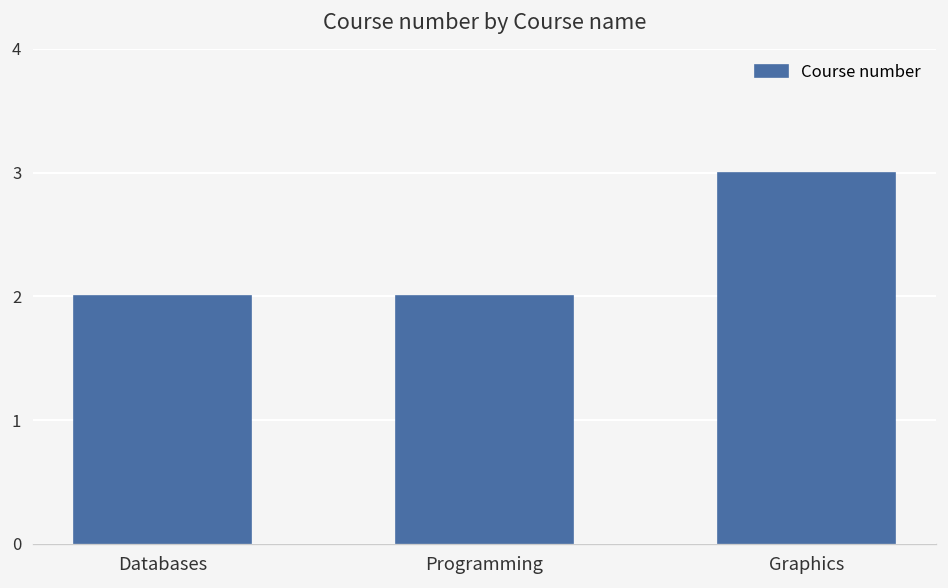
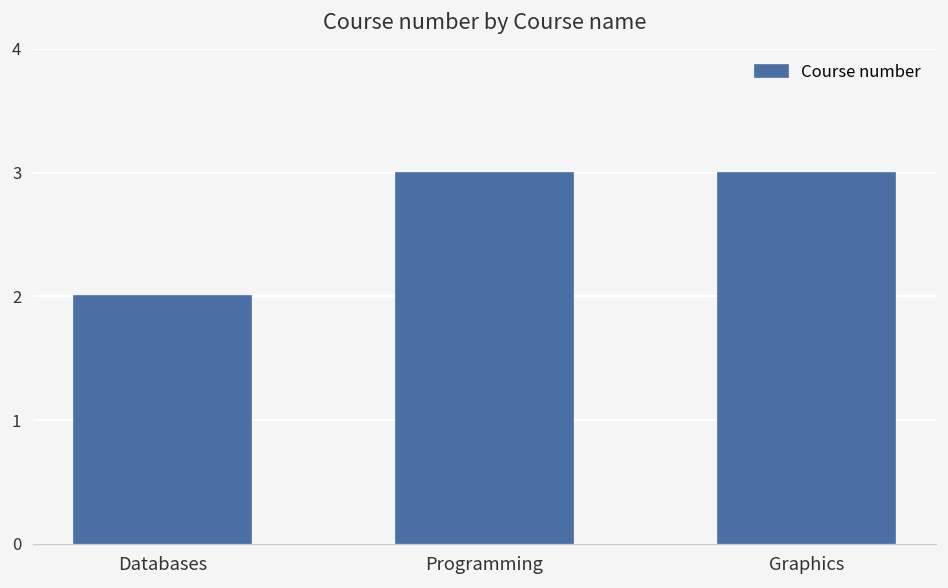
  {
    "Databases": 2,
-   "Programming": 2,
+   "Programming": 3,
    "Graphics": 3
  }
